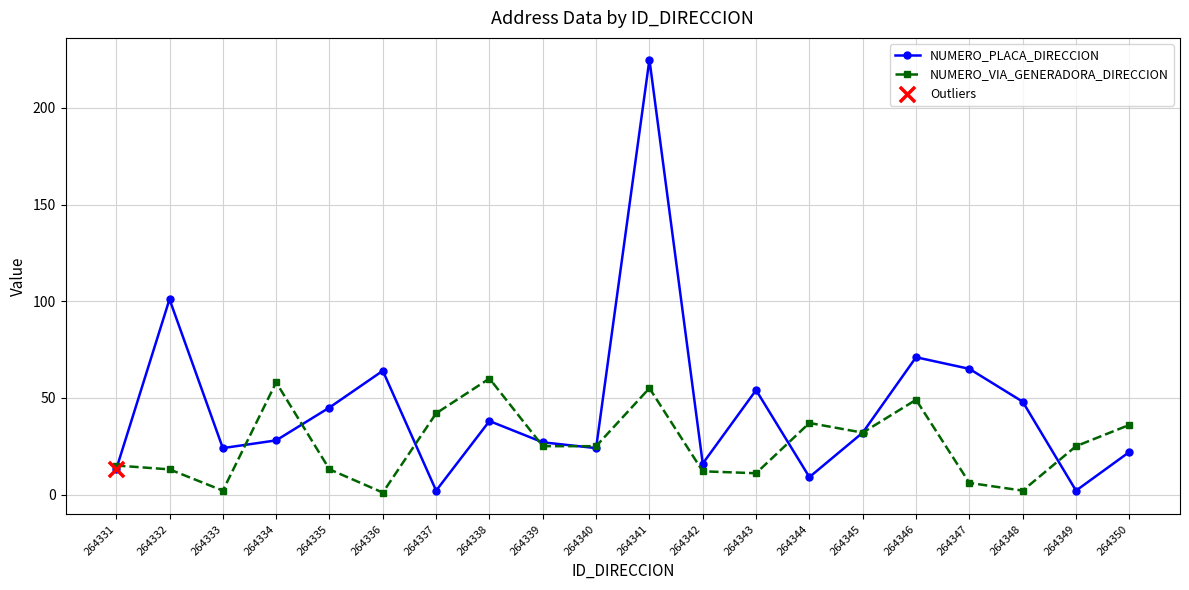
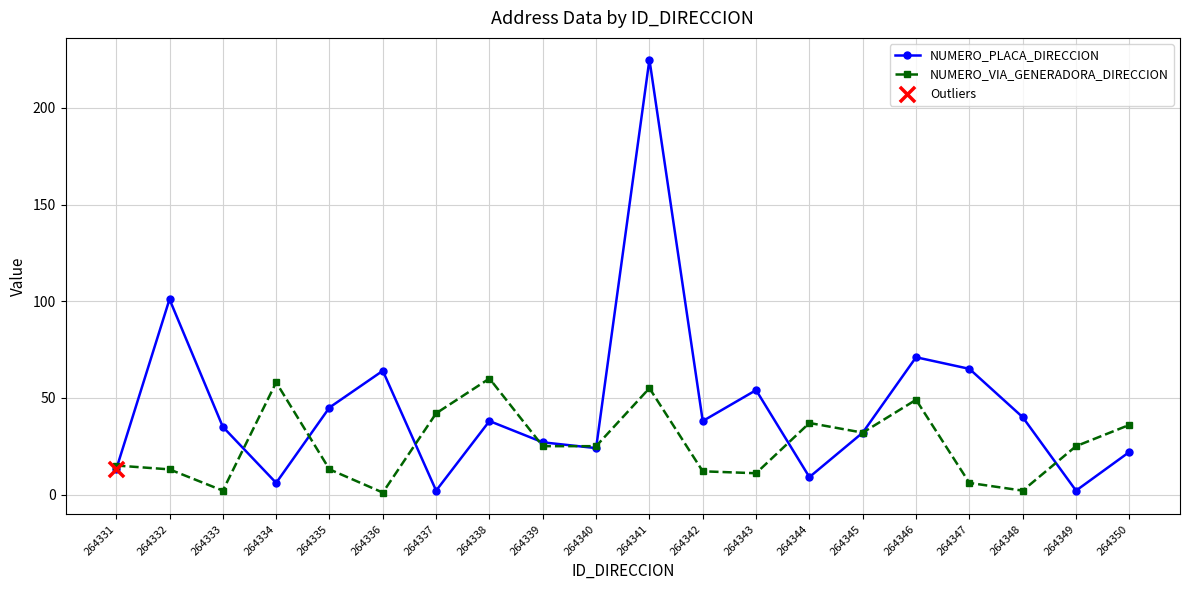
  {
    "NUMERO_PLACA_DIRECCION": {
      "264332": 101,
-     "264333": 24,
-     "264334": 28,
+     "264333": 35,
+     "264334": 6,
      "264335": 45,
      "264336": 64,
      "264337": 2,
      "264338": 38,
      "264339": 27,
      "264341": 225,
-     "264342": 16,
+     "264342": 38,
      "264343": 54,
      "264344": 9,
      "264346": 71,
      "264347": 65,
-     "264348": 48,
+     "264348": 40,
      "264349": 2,
      "264350": 22
    },
    "NUMERO_VIA_GENERADORA_DIRECCION": {
      "264331": 15,
      "264332": 13,
      "264333": 2,
      "264334": 58,
      "264335": 13,
      "264336": 1,
      "264337": 42,
      "264338": 60,
      "264339": 25,
      "264341": 55,
      "264342": 12,
      "264343": 11,
      "264344": 37,
      "264346": 49,
      "264347": 6,
      "264348": 2,
      "264349": 25,
      "264350": 36
    }
  }
